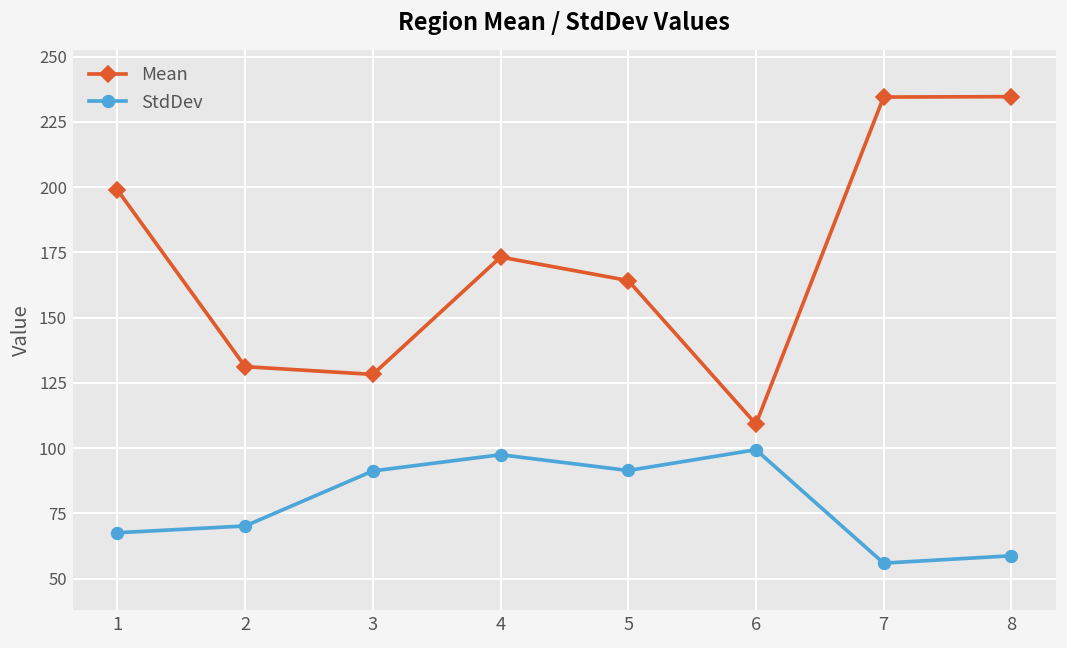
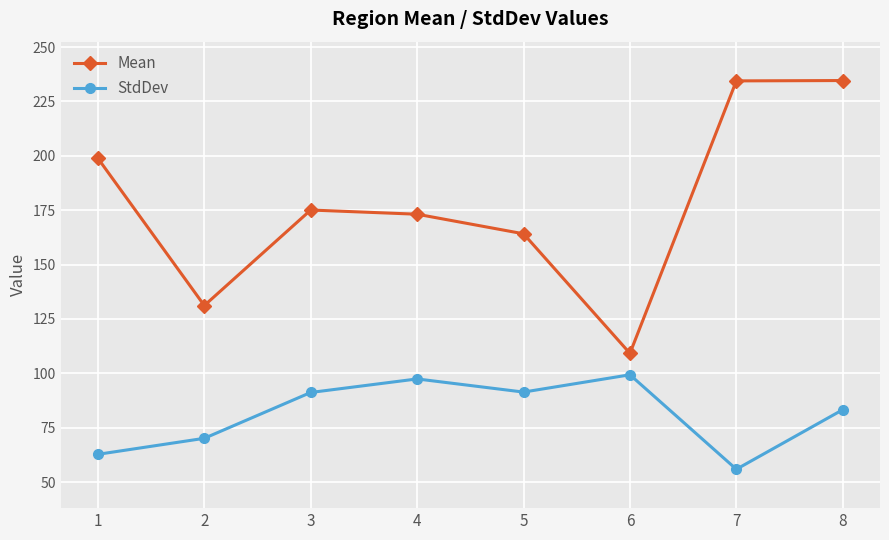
  {
    "Mean": {
      "1": 199,
      "2": 131,
-     "3": 128,
+     "3": 175,
      "4": 173,
      "5": 164,
      "6": 109,
      "7": 234,
      "8": 235
    },
    "StdDev": {
-     "1": 68,
+     "1": 63,
      "2": 70,
      "3": 91,
      "4": 97,
      "5": 91,
      "6": 99,
      "7": 56,
-     "8": 59
+     "8": 83
    }
  }
